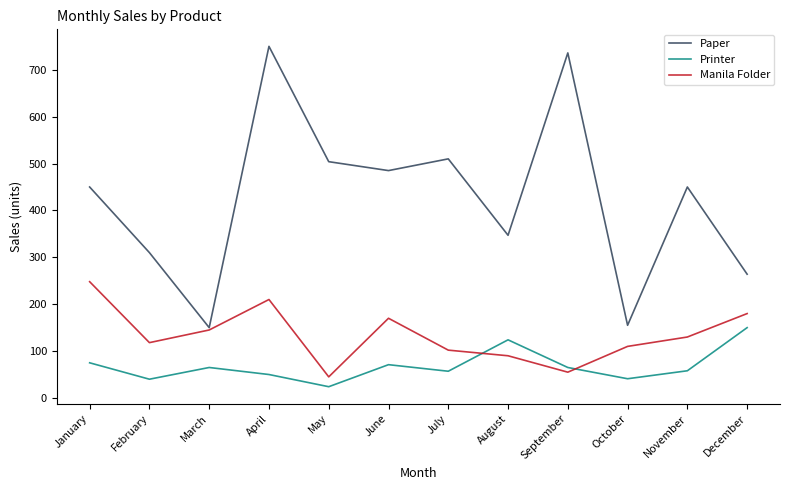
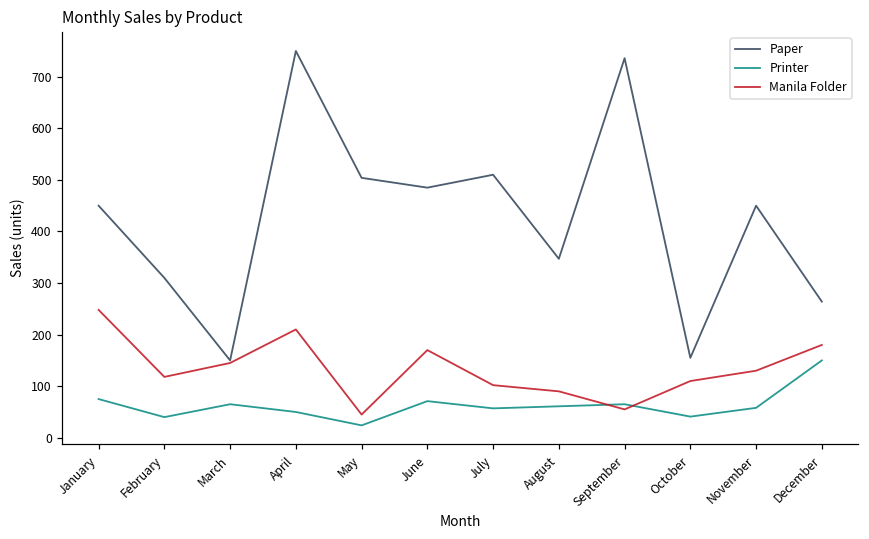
  {
    "Paper": {
      "January": 450,
      "February": 310,
      "April": 750,
      "May": 500,
      "June": 490,
      "July": 510,
      "August": 350,
      "September": 740,
      "October": 160,
      "November": 450,
      "December": 260
    },
    "Printer": {
      "January": 80,
      "February": 40,
      "March": 70,
      "April": 50,
      "May": 20,
      "June": 70,
      "July": 60,
-     "August": 120,
+     "August": 60,
      "September": 70,
      "October": 40,
      "November": 60,
      "December": 150
    },
    "Manila Folder": {
      "January": 250,
      "February": 120,
      "April": 210,
      "May": 50,
      "June": 170,
      "July": 100,
      "August": 90,
      "September": 60,
      "October": 110,
      "November": 130,
      "December": 180
    }
  }
